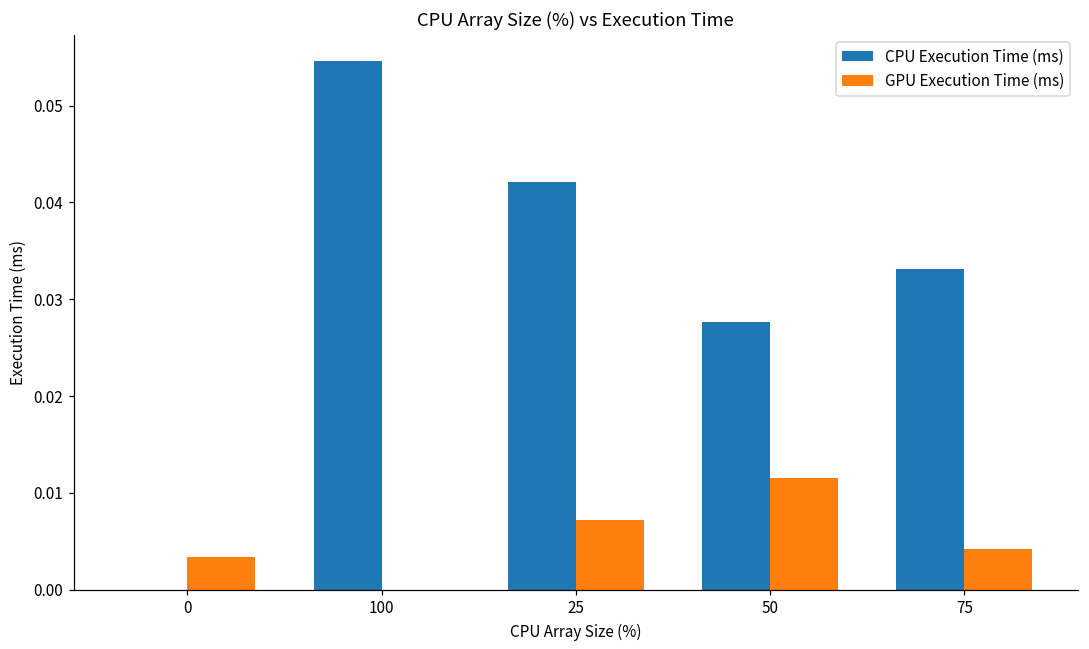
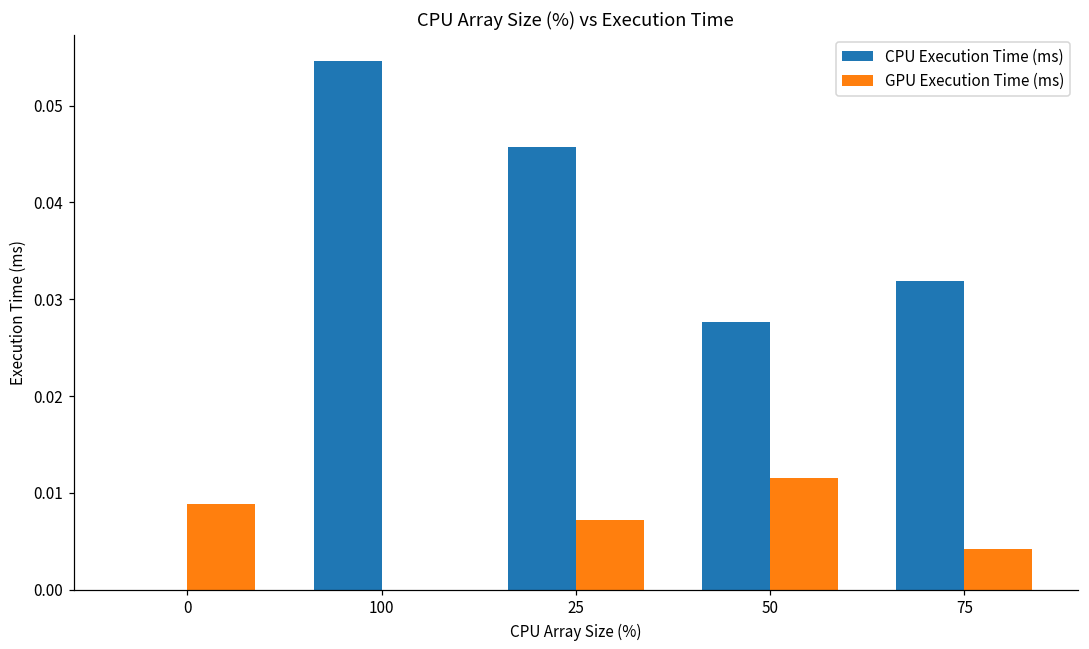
  {
    "CPU Execution Time (ms)": {
      "0": 0.000,
      "100": 0.055,
-     "25": 0.042,
+     "25": 0.046,
      "50": 0.028,
-     "75": 0.033
+     "75": 0.032
    },
    "GPU Execution Time (ms)": {
-     "0": 0.003,
+     "0": 0.009,
      "100": 0.000,
      "25": 0.007,
      "50": 0.011,
      "75": 0.004
    }
  }
